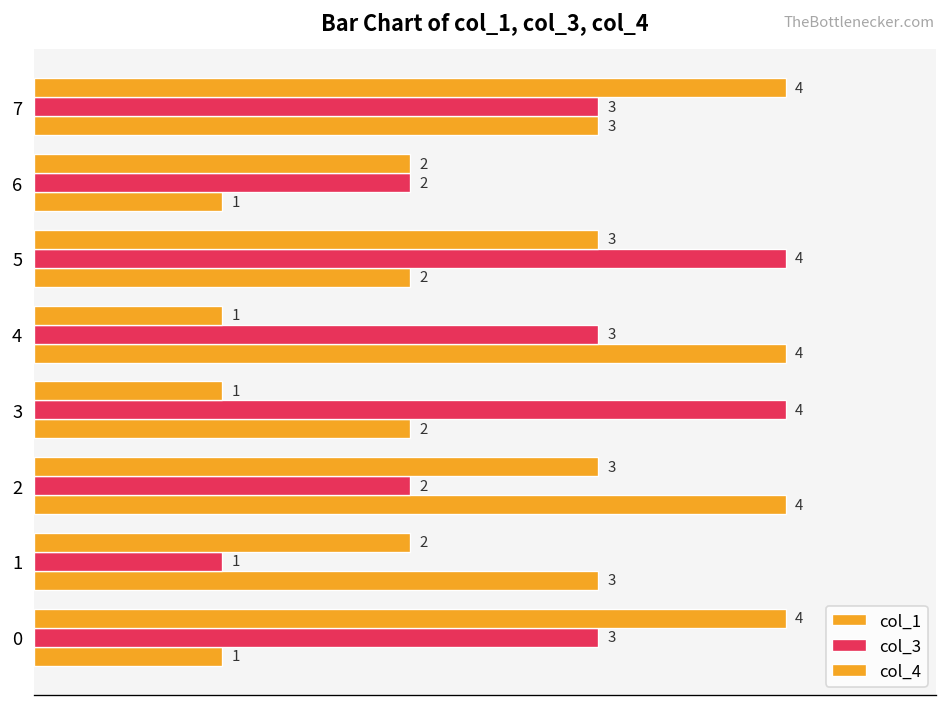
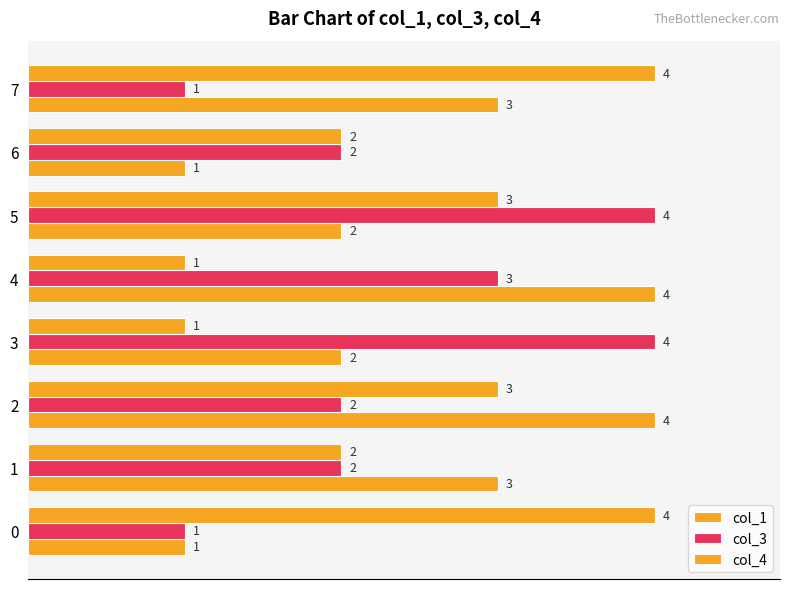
  {
    "col_3": {
-     "7": 3,
+     "7": 1,
      "6": 2,
      "5": 4,
      "4": 3,
      "3": 4,
      "2": 2,
-     "1": 1,
-     "0": 3
+     "1": 2,
+     "0": 1
    }
  }
